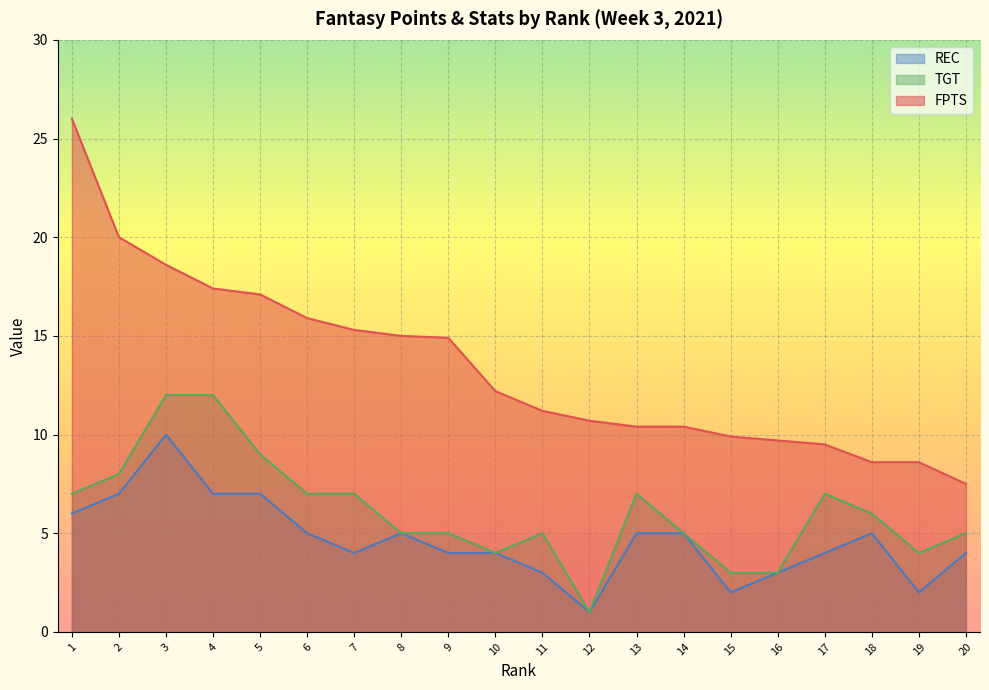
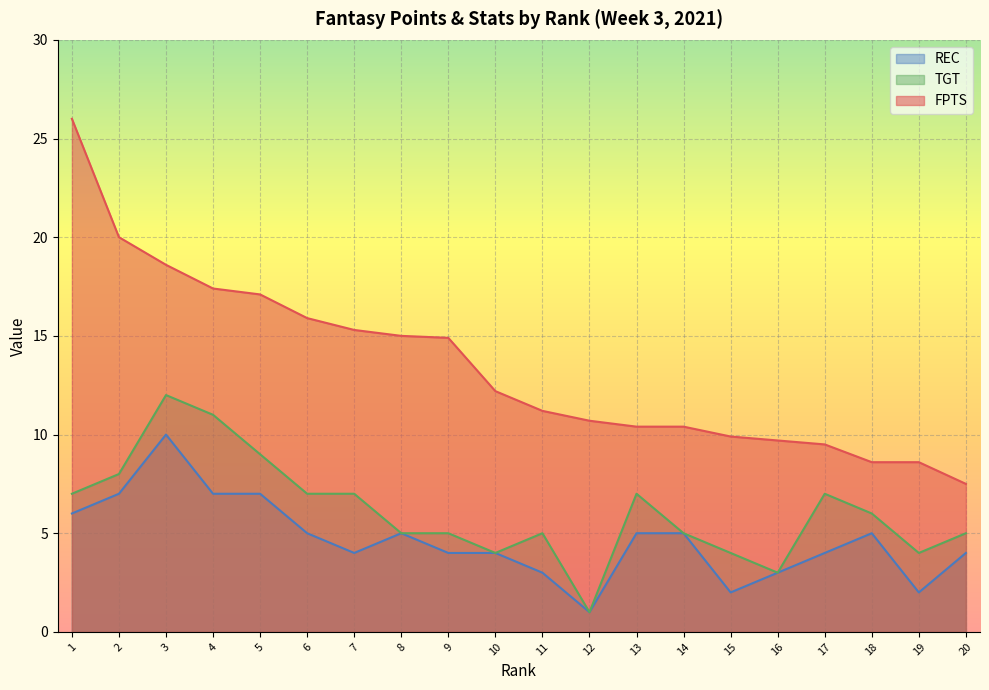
  {
    "REC": {
      "1": 6,
      "2": 7,
      "3": 10,
      "4": 7,
      "5": 7,
      "6": 5,
      "7": 4,
      "9": 4,
      "11": 3,
      "13": 5,
      "15": 2,
      "17": 4,
      "18": 5,
      "19": 2,
      "20": 4
    },
    "TGT": {
      "1": 7,
      "2": 8,
      "3": 12,
-     "4": 12,
+     "4": 11,
      "5": 9,
      "6": 7,
      "7": 7,
      "9": 5,
      "11": 5,
      "13": 7,
-     "15": 3,
+     "15": 4,
      "17": 7,
      "18": 6,
      "19": 4,
      "20": 5
    },
    "FPTS": {
      "1": 26,
      "2": 20,
      "3": 18.6,
      "4": 17.4,
      "5": 17,
      "6": 16,
      "7": 15.3,
      "8": 15,
      "9": 15,
      "10": 12.2,
      "11": 11.2,
      "12": 10.7,
      "13": 10.4,
      "14": 10.4,
      "15": 10,
      "16": 9.7,
      "17": 9.5,
      "18": 8.6,
      "19": 8.6,
      "20": 7.5
    }
  }
